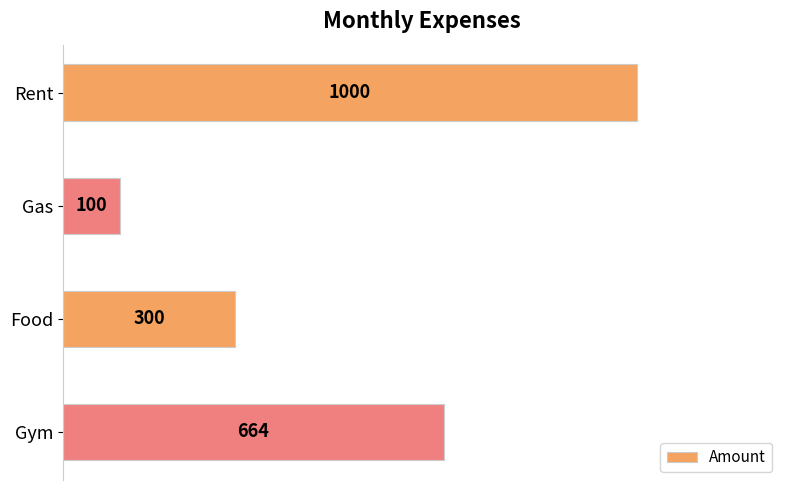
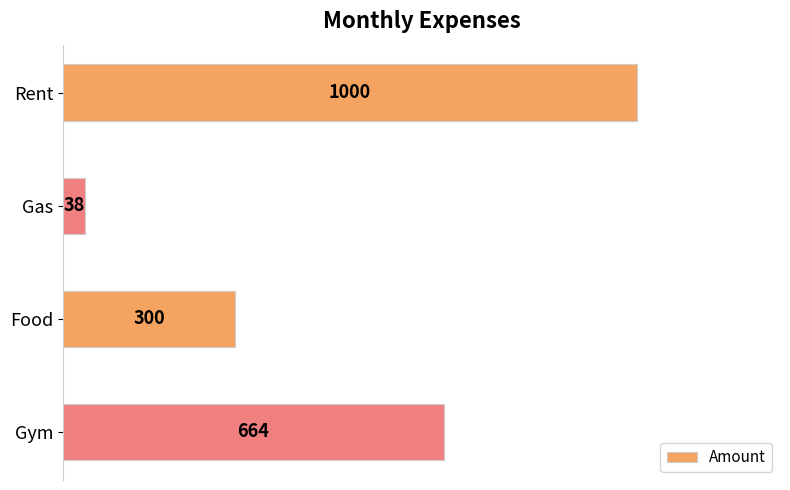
  {
    "Rent": 1000,
-   "Gas": 100,
+   "Gas": 38,
    "Food": 300,
    "Gym": 664
  }
